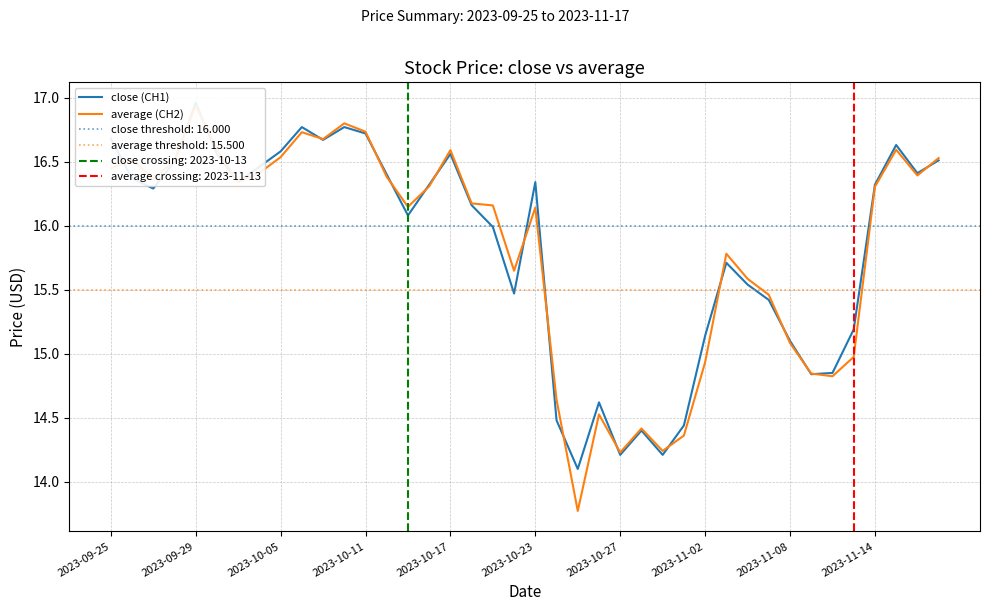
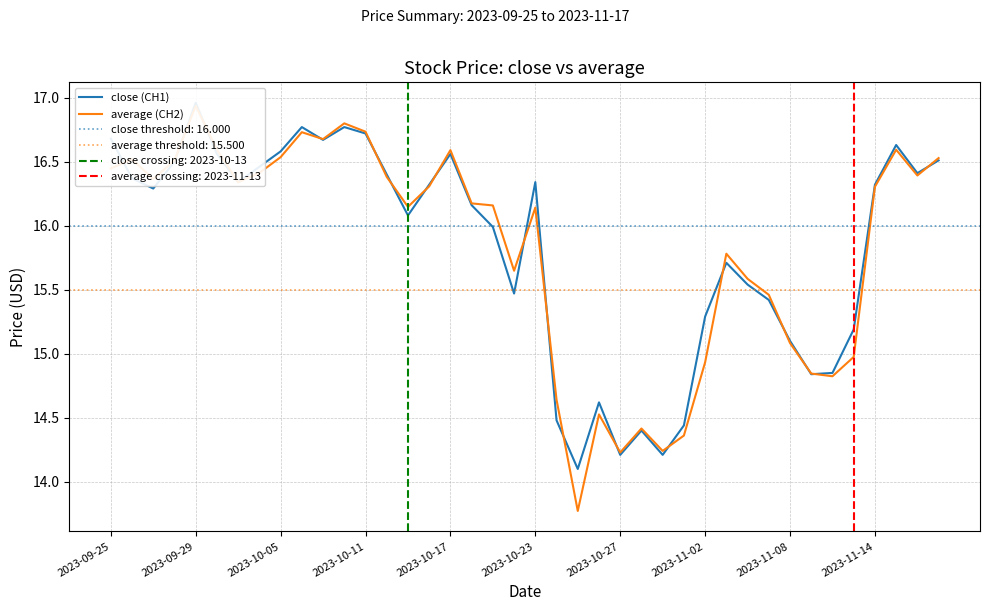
  {
    "close (CH1)": {
      "2023-10-05": 16.58,
      "2023-10-17": 16.56,
      "2023-10-23": 16.34,
-     "2023-11-02": 15.14
+     "2023-11-02": 15.29
    },
    "average (CH2)": {
      "2023-10-05": 16.54,
      "2023-10-17": 16.59,
      "2023-10-23": 16.14,
      "2023-11-02": 14.93
    }
  }
